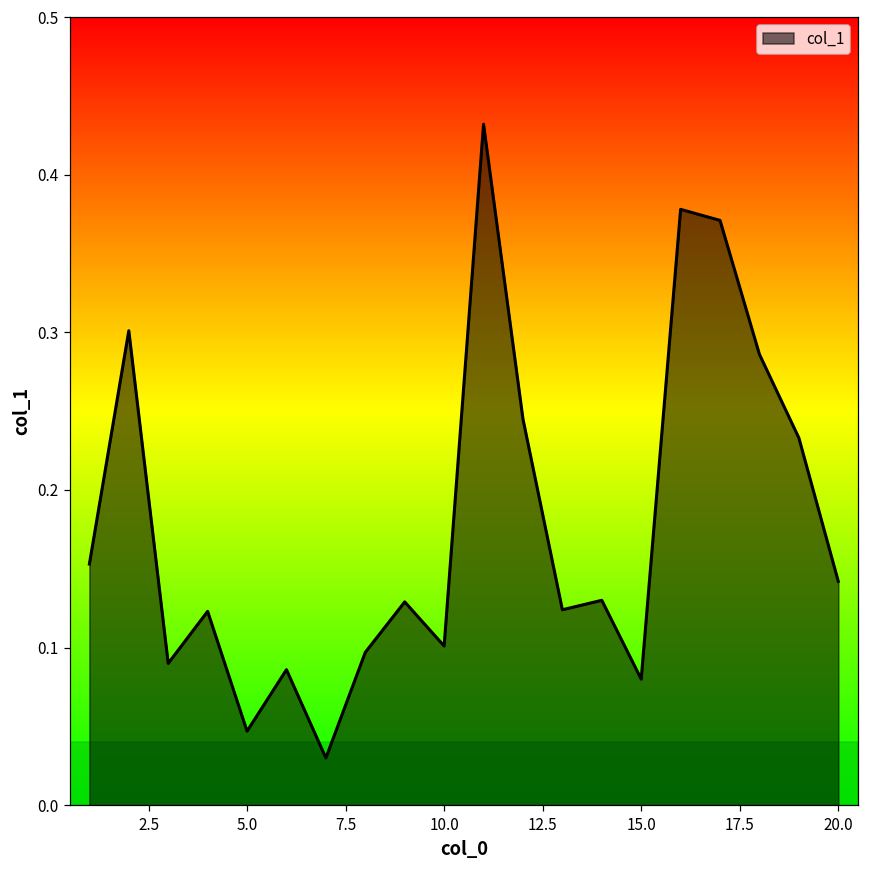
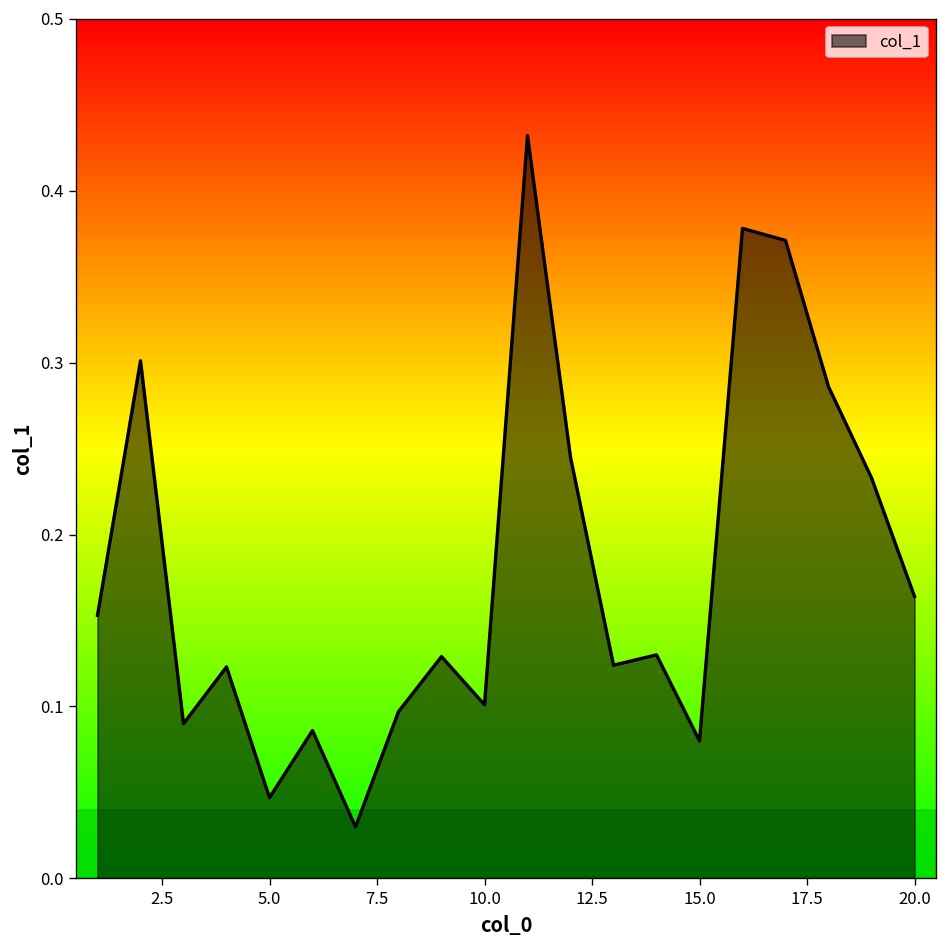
  {
    "5.0": 0.047,
    "10.0": 0.101,
    "15.0": 0.080,
-   "20.0": 0.142
+   "20.0": 0.164
  }
